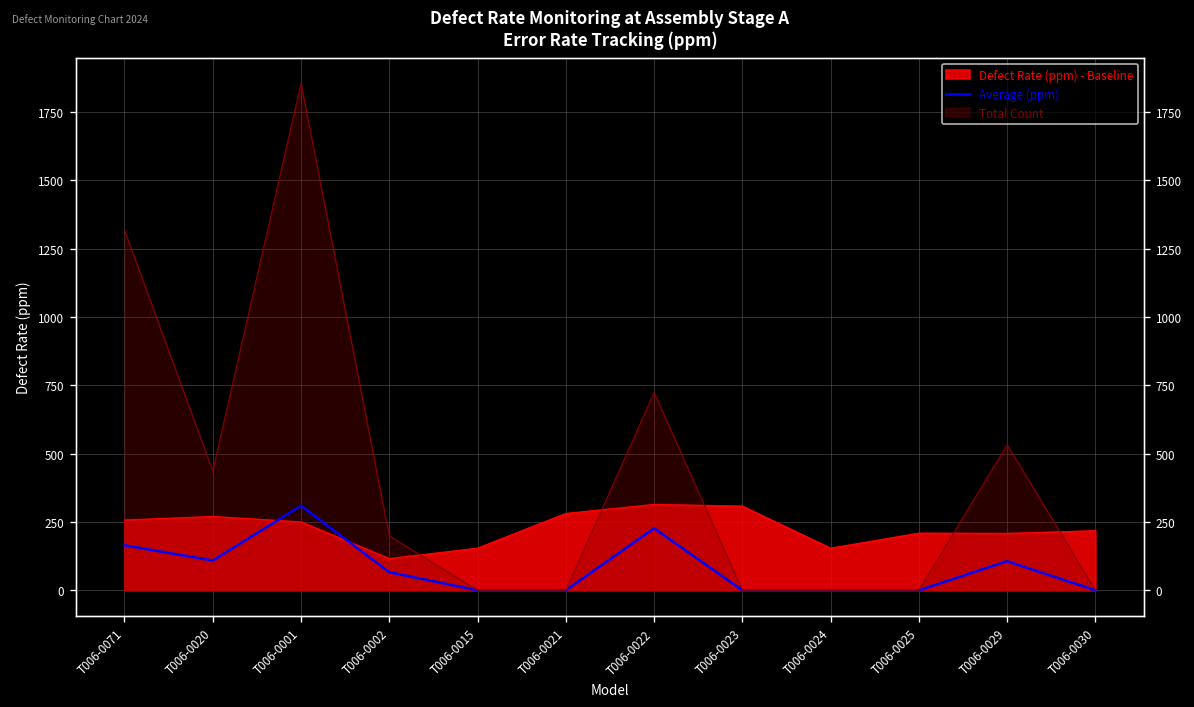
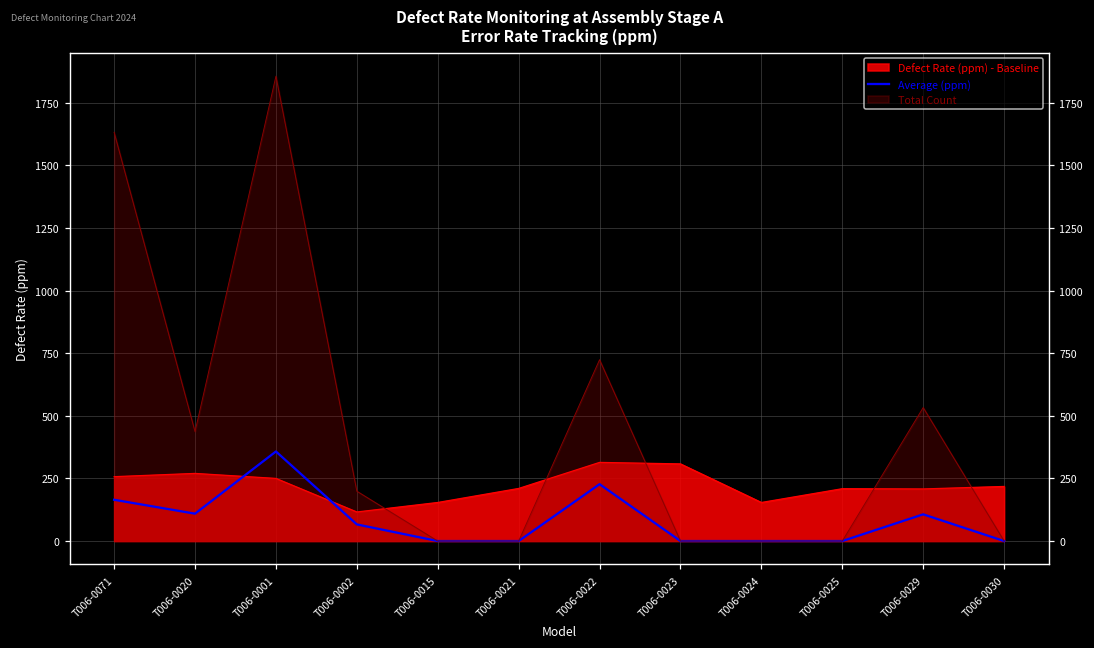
  {
    "Defect Rate (ppm) - Baseline": {
      "T006-0071": 260,
      "T006-0020": 270,
      "T006-0001": 250,
      "T006-0002": 120,
      "T006-0015": 150,
-     "T006-0021": 280,
+     "T006-0021": 210,
      "T006-0022": 310,
      "T006-0023": 310,
      "T006-0024": 150,
      "T006-0025": 210,
      "T006-0029": 210,
      "T006-0030": 220
    },
    "Total Count": {
-     "T006-0071": 1320,
+     "T006-0071": 1630,
      "T006-0020": 440,
      "T006-0001": 1860,
      "T006-0002": 200,
      "T006-0022": 720,
      "T006-0029": 530
    },
    "Average (ppm)": {
      "T006-0071": 160,
      "T006-0020": 110,
-     "T006-0001": 310,
+     "T006-0001": 360,
      "T006-0002": 70,
      "T006-0022": 230,
      "T006-0029": 110
    }
  }
